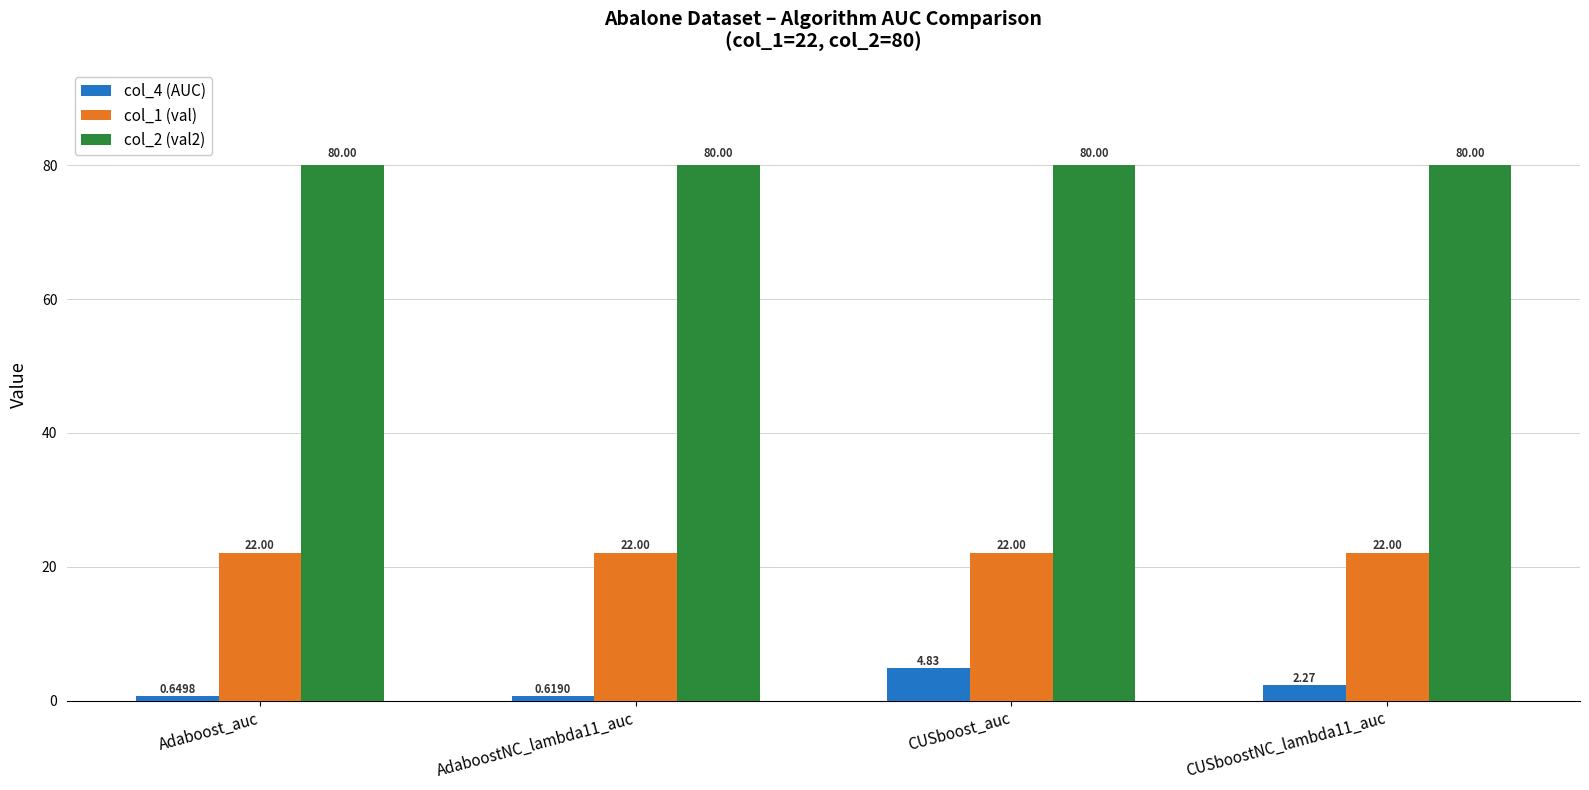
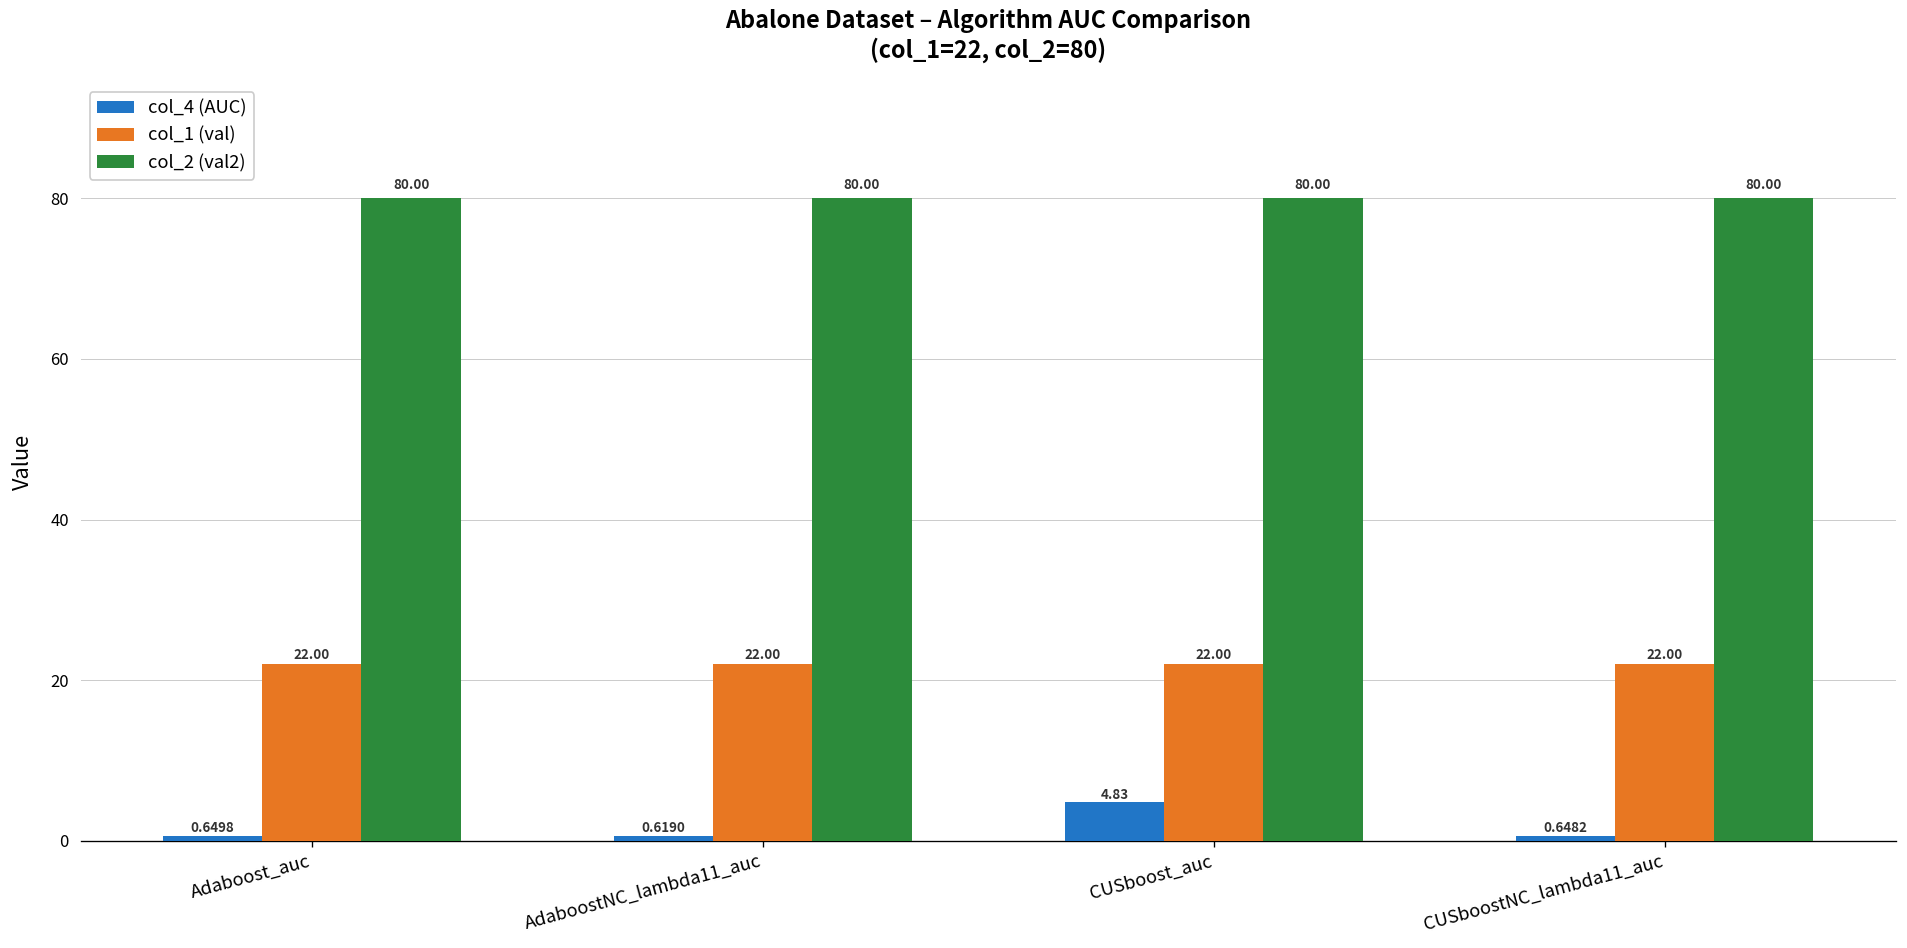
  {
    "col_4 (AUC)": {
      "Adaboost_auc": 0.6498,
      "AdaboostNC_lambda11_auc": 0.6190,
      "CUSboost_auc": 4.83,
-     "CUSboostNC_lambda11_auc": 2.27
+     "CUSboostNC_lambda11_auc": 0.6482
    },
    "col_1 (val)": {
      "Adaboost_auc": 22.00,
      "AdaboostNC_lambda11_auc": 22.00,
      "CUSboost_auc": 22.00,
      "CUSboostNC_lambda11_auc": 22.00
    },
    "col_2 (val2)": {
      "Adaboost_auc": 80.00,
      "AdaboostNC_lambda11_auc": 80.00,
      "CUSboost_auc": 80.00,
      "CUSboostNC_lambda11_auc": 80.00
    }
  }
